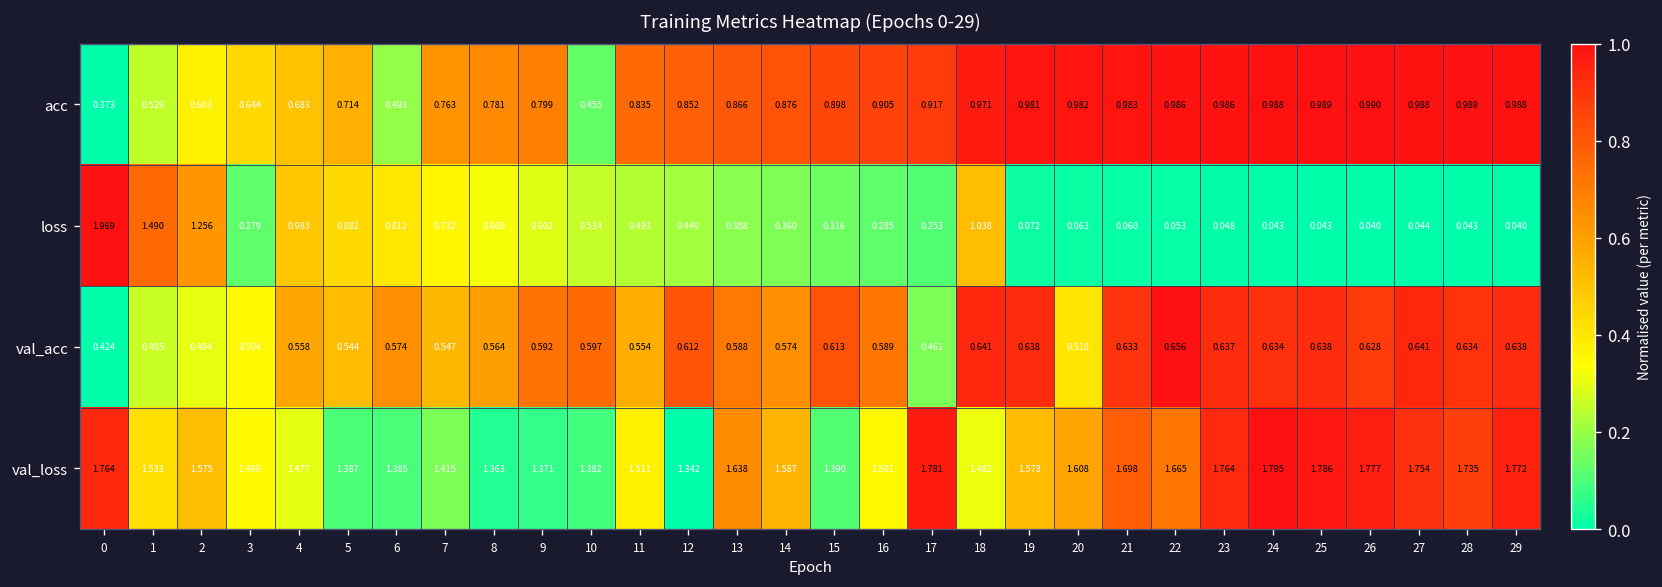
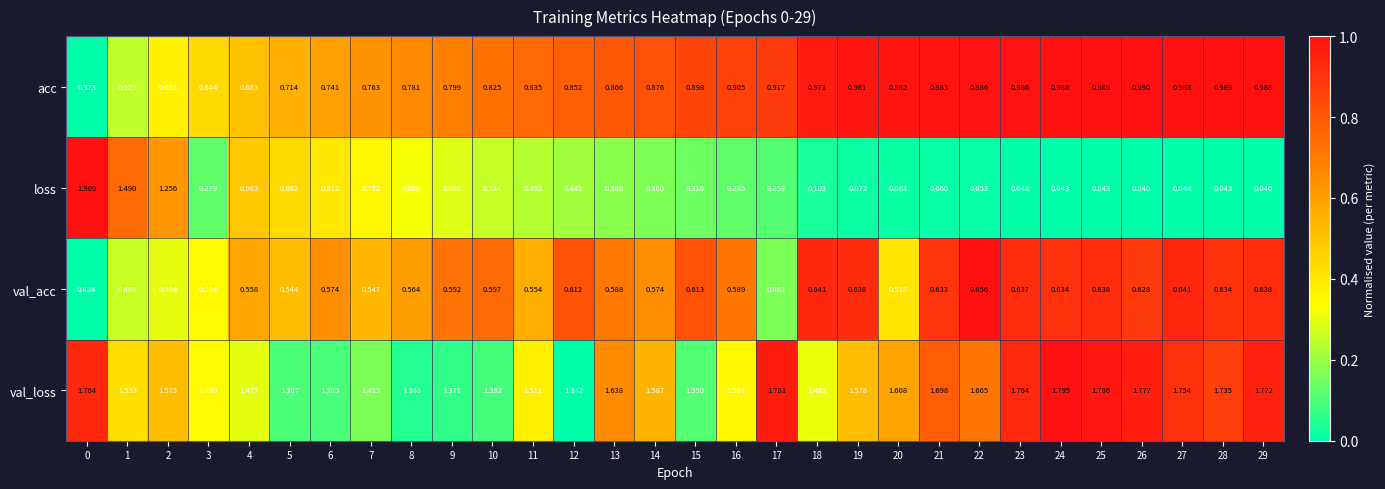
  {
    "acc": {
      "0": 0.373,
      "1": 0.529,
      "2": 0.603,
      "3": 0.644,
      "4": 0.683,
      "5": 0.714,
-     "6": 0.493,
+     "6": 0.741,
      "7": 0.763,
      "8": 0.781,
      "9": 0.799,
-     "10": 0.455,
+     "10": 0.825,
      "11": 0.835,
      "12": 0.852,
      "13": 0.866,
      "14": 0.876,
      "15": 0.898,
      "16": 0.905,
      "17": 0.917,
      "18": 0.971,
      "19": 0.981,
      "20": 0.982,
      "21": 0.983,
      "22": 0.986,
      "23": 0.986,
      "24": 0.988,
      "25": 0.989,
      "26": 0.990,
      "27": 0.988,
      "28": 0.989,
      "29": 0.988
    },
    "loss": {
      "0": 1.969,
      "1": 1.490,
      "2": 1.256,
      "3": 0.279,
      "4": 0.983,
      "5": 0.882,
      "6": 0.812,
      "7": 0.732,
      "8": 0.660,
      "9": 0.602,
      "10": 0.534,
      "11": 0.493,
      "12": 0.449,
      "13": 0.388,
      "14": 0.360,
      "15": 0.316,
      "16": 0.285,
      "17": 0.253,
-     "18": 1.038,
+     "18": 0.103,
      "19": 0.072,
      "20": 0.063,
      "21": 0.060,
      "22": 0.053,
      "23": 0.048,
      "24": 0.043,
      "25": 0.043,
      "26": 0.040,
      "27": 0.044,
      "28": 0.043,
      "29": 0.040
    },
    "val_acc": {
      "0": 0.424,
      "1": 0.485,
      "2": 0.494,
      "3": 0.504,
      "4": 0.558,
      "5": 0.544,
      "6": 0.574,
      "7": 0.547,
      "8": 0.564,
      "9": 0.592,
      "10": 0.597,
      "11": 0.554,
      "12": 0.612,
      "13": 0.588,
      "14": 0.574,
      "15": 0.613,
      "16": 0.589,
      "17": 0.461,
      "18": 0.641,
      "19": 0.638,
      "20": 0.518,
      "21": 0.633,
      "22": 0.656,
      "23": 0.637,
      "24": 0.634,
      "25": 0.638,
      "26": 0.628,
      "27": 0.641,
      "28": 0.634,
      "29": 0.638
    },
    "val_loss": {
      "0": 1.764,
      "1": 1.533,
      "2": 1.575,
      "3": 1.499,
      "4": 1.477,
      "5": 1.387,
      "6": 1.385,
      "7": 1.415,
      "8": 1.363,
      "9": 1.371,
      "10": 1.382,
      "11": 1.511,
      "12": 1.342,
      "13": 1.638,
      "14": 1.587,
      "15": 1.390,
      "16": 1.501,
      "17": 1.781,
      "18": 1.482,
      "19": 1.578,
      "20": 1.608,
      "21": 1.698,
      "22": 1.665,
      "23": 1.764,
      "24": 1.795,
      "25": 1.786,
      "26": 1.777,
      "27": 1.754,
      "28": 1.735,
      "29": 1.772
    }
  }
